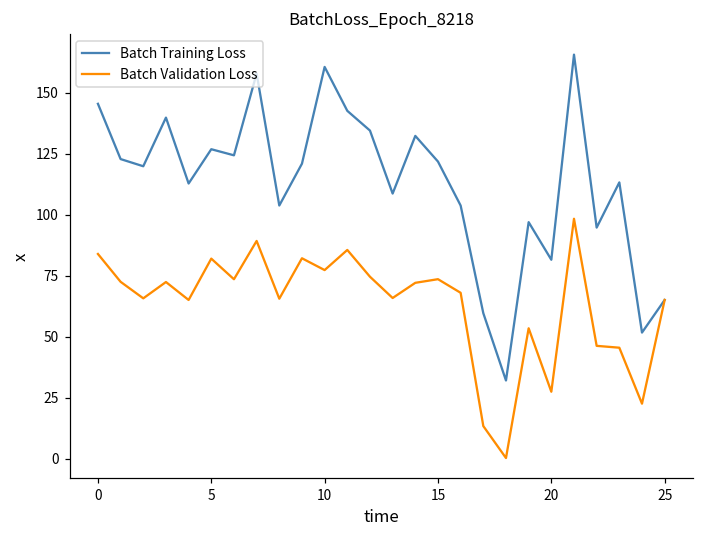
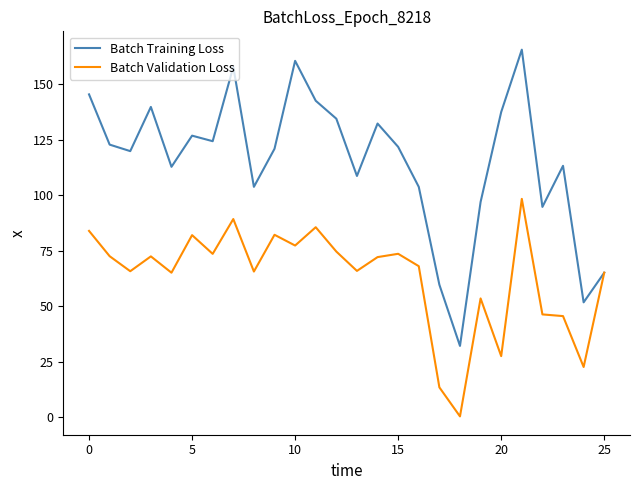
  {
    "Batch Training Loss": {
      "0": 145,
      "5": 127,
      "10": 161,
      "15": 122,
-     "20": 82
+     "20": 138
    },
    "Batch Validation Loss": {
      "0": 84,
      "5": 82,
      "10": 77,
      "15": 74,
      "20": 27
    }
  }
